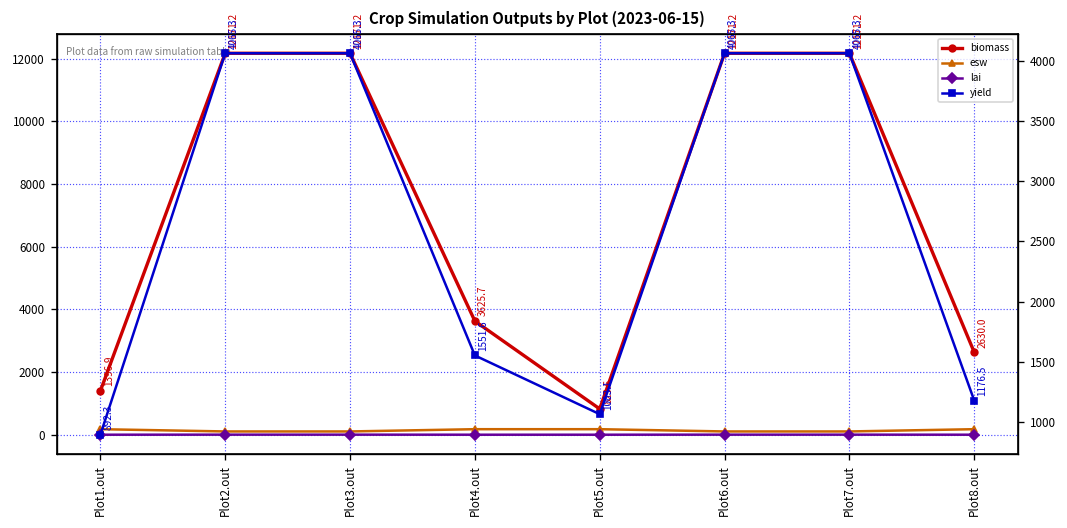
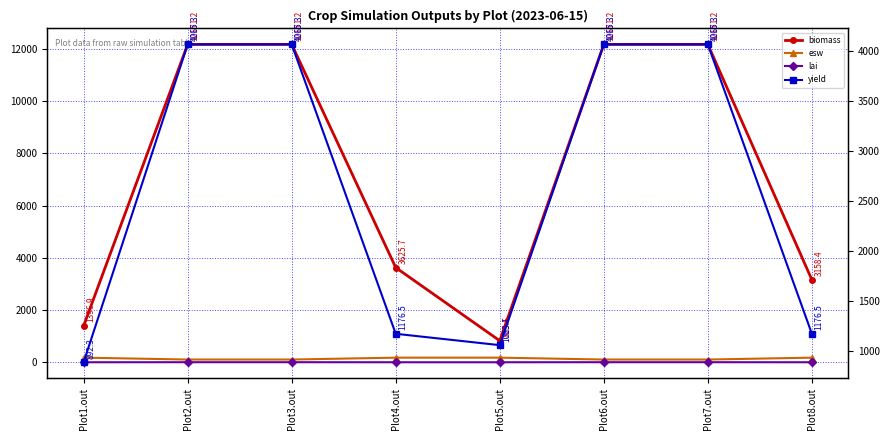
  {
    "biomass": {
      "Plot1.out": 1396.9,
      "Plot4.out": 3625.7,
-     "Plot8.out": 2630.0
+     "Plot8.out": 3158.4
    },
    "yield": {
      "Plot1.out": 892.3,
-     "Plot4.out": 1551.6,
+     "Plot4.out": 1176.5,
      "Plot8.out": 1176.5
    }
  }
